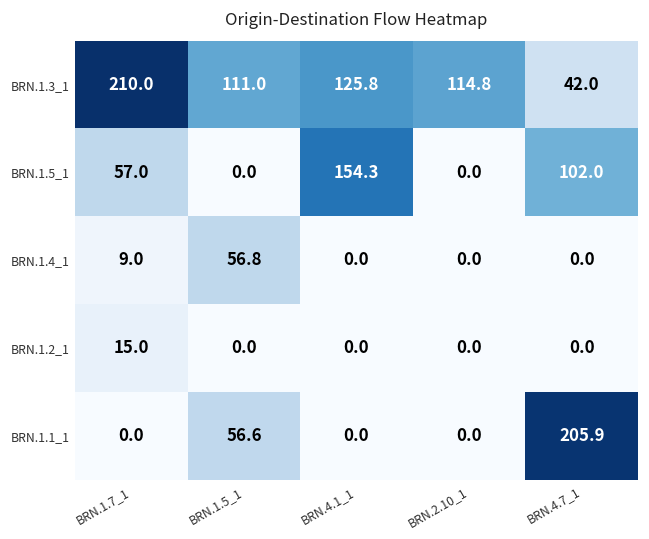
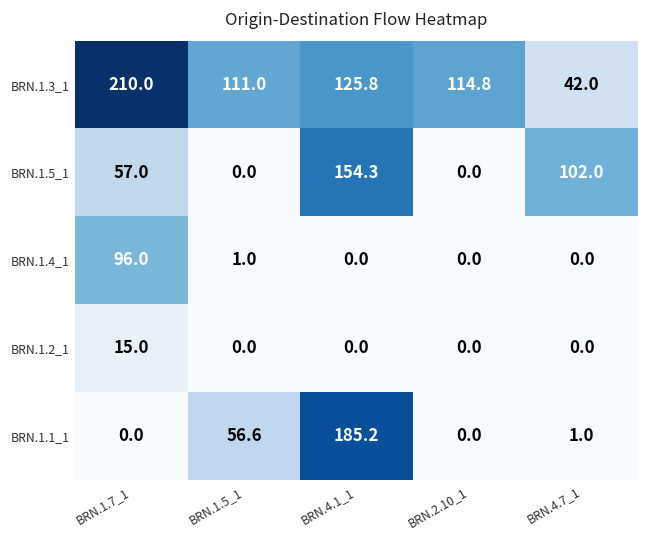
  {
    "BRN.1.3_1": {
      "BRN.1.7_1": 210.0,
      "BRN.1.5_1": 111.0,
      "BRN.4.1_1": 125.8,
      "BRN.2.10_1": 114.8,
      "BRN.4.7_1": 42.0
    },
    "BRN.1.5_1": {
      "BRN.1.7_1": 57.0,
      "BRN.1.5_1": 0.0,
      "BRN.4.1_1": 154.3,
      "BRN.2.10_1": 0.0,
      "BRN.4.7_1": 102.0
    },
    "BRN.1.4_1": {
-     "BRN.1.7_1": 9.0,
-     "BRN.1.5_1": 56.8,
+     "BRN.1.7_1": 96.0,
+     "BRN.1.5_1": 1.0,
      "BRN.4.1_1": 0.0,
      "BRN.2.10_1": 0.0,
      "BRN.4.7_1": 0.0
    },
    "BRN.1.2_1": {
      "BRN.1.7_1": 15.0,
      "BRN.1.5_1": 0.0,
      "BRN.4.1_1": 0.0,
      "BRN.2.10_1": 0.0,
      "BRN.4.7_1": 0.0
    },
    "BRN.1.1_1": {
      "BRN.1.7_1": 0.0,
      "BRN.1.5_1": 56.6,
-     "BRN.4.1_1": 0.0,
+     "BRN.4.1_1": 185.2,
      "BRN.2.10_1": 0.0,
-     "BRN.4.7_1": 205.9
+     "BRN.4.7_1": 1.0
    }
  }
